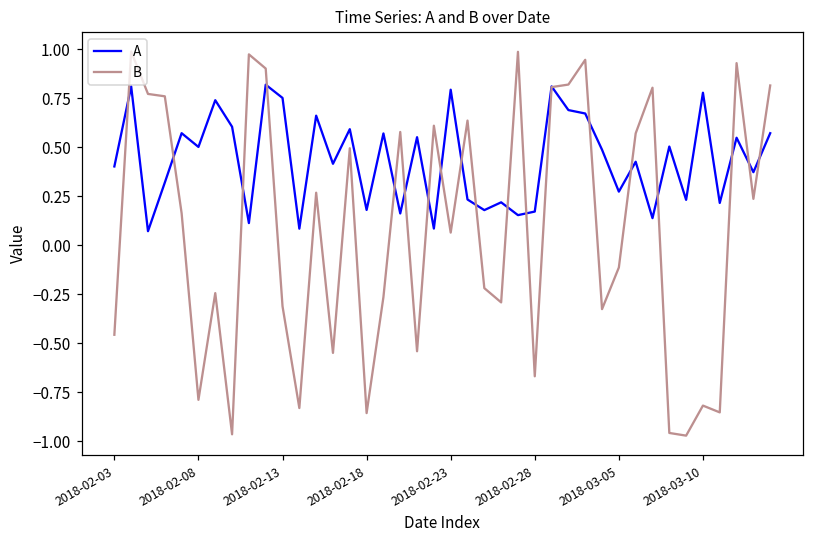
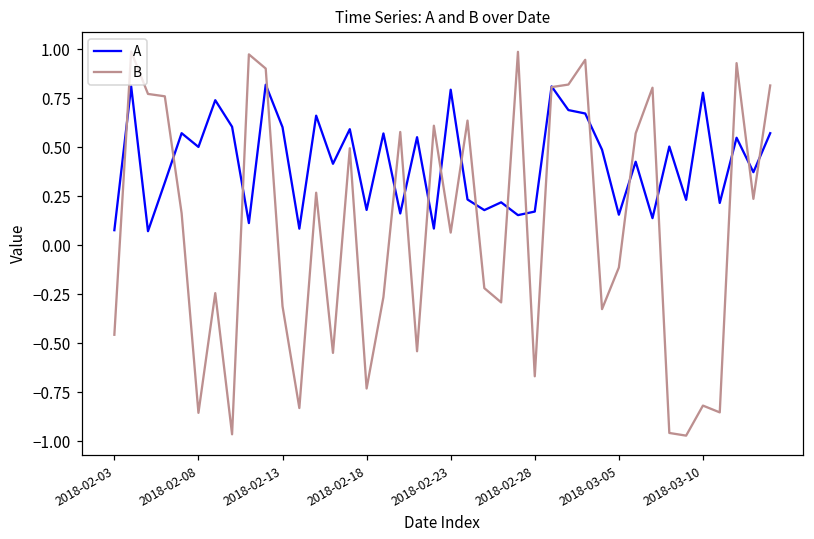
  {
    "A": {
-     "2018-02-03": 0.40,
+     "2018-02-03": 0.08,
      "2018-02-08": 0.50,
-     "2018-02-13": 0.75,
+     "2018-02-13": 0.60,
      "2018-02-18": 0.18,
      "2018-02-23": 0.79,
      "2018-02-28": 0.17,
-     "2018-03-05": 0.27,
+     "2018-03-05": 0.16,
      "2018-03-10": 0.78
    },
    "B": {
      "2018-02-03": -0.46,
-     "2018-02-08": -0.79,
+     "2018-02-08": -0.86,
      "2018-02-13": -0.31,
-     "2018-02-18": -0.86,
+     "2018-02-18": -0.73,
      "2018-02-23": 0.06,
      "2018-02-28": -0.67,
      "2018-03-05": -0.11,
      "2018-03-10": -0.82
    }
  }
